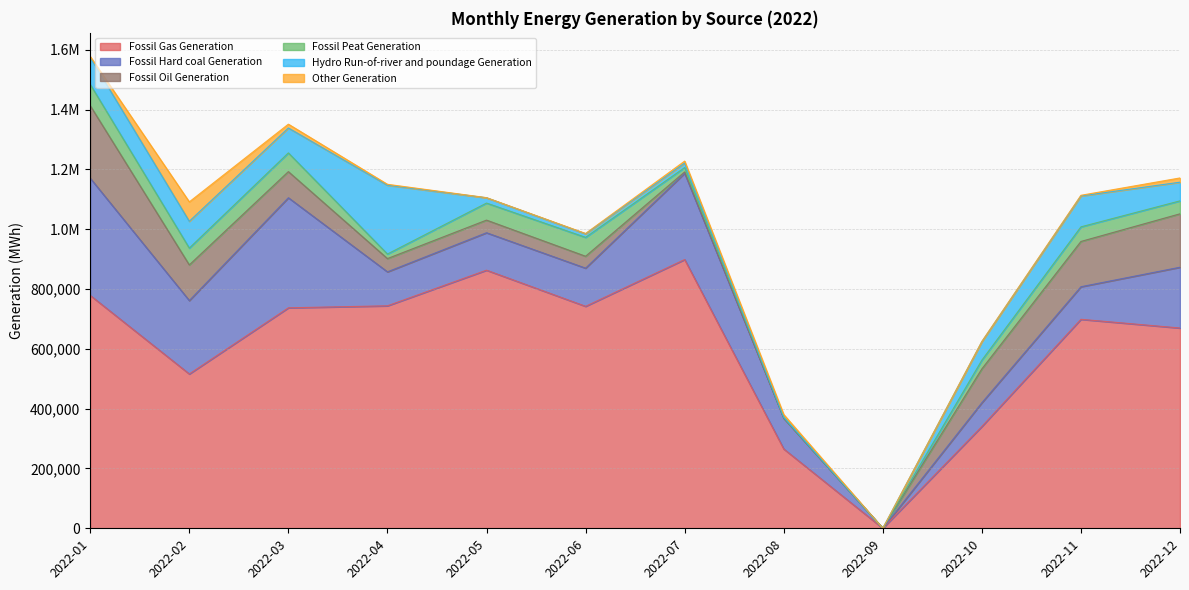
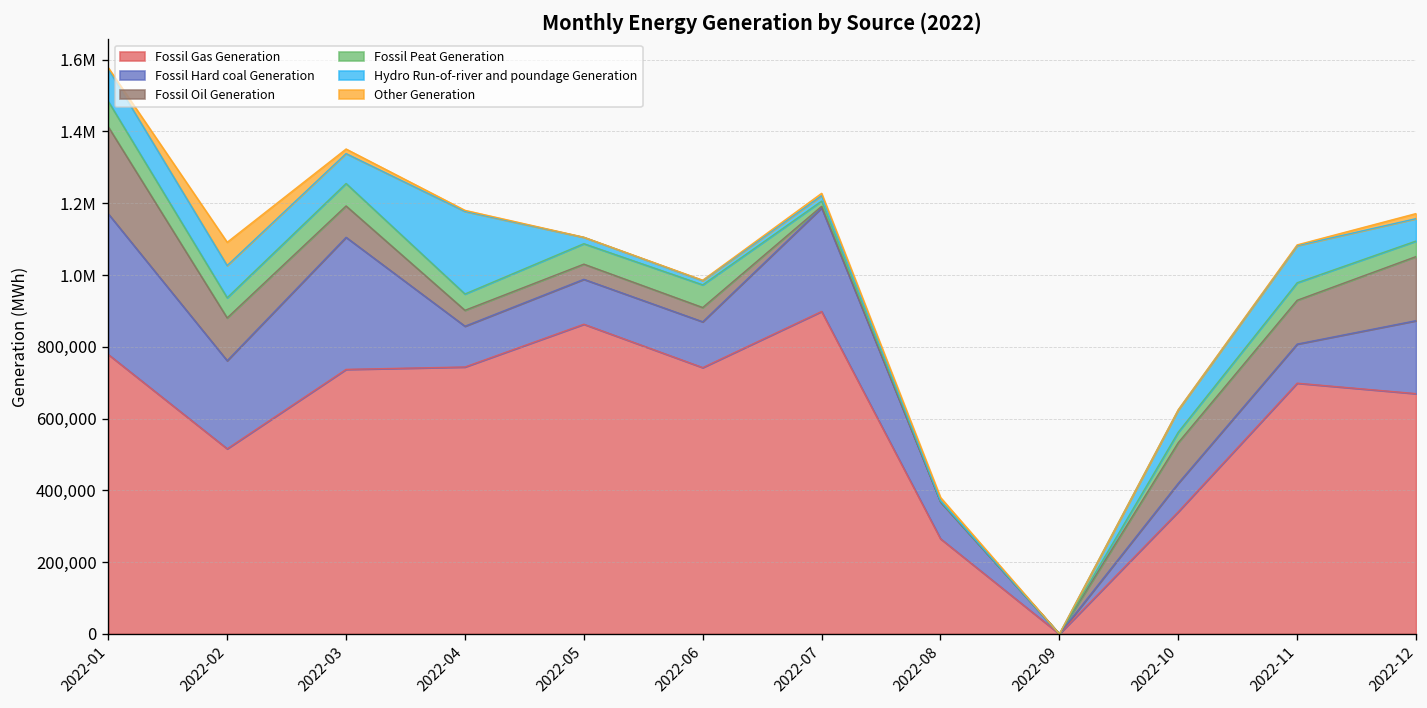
  {
    "Fossil Gas Generation": {
      "2022-01": "780,000",
      "2022-02": "520,000",
      "2022-03": "740,000",
      "2022-04": "740,000",
      "2022-05": "860,000",
      "2022-06": "740,000",
      "2022-07": "900,000",
      "2022-08": "270,000",
      "2022-10": "340,000",
      "2022-11": "700,000",
      "2022-12": "670,000"
    },
    "Fossil Hard coal Generation": {
      "2022-01": "390,000",
      "2022-02": "250,000",
      "2022-03": "370,000",
      "2022-04": "110,000",
      "2022-05": "130,000",
      "2022-06": "130,000",
      "2022-10": "80,000",
      "2022-11": "110,000",
      "2022-12": "200,000"
    },
    "Fossil Oil Generation": {
      "2022-01": "240,000",
      "2022-02": "120,000",
      "2022-03": "90,000",
      "2022-04": "40,000",
      "2022-05": "40,000",
      "2022-06": "40,000",
      "2022-10": "110,000",
-     "2022-11": "150,000",
+     "2022-11": "120,000",
      "2022-12": "180,000"
    },
    "Fossil Peat Generation": {
      "2022-01": "70,000",
      "2022-02": "60,000",
      "2022-03": "60,000",
-     "2022-04": "20,000",
+     "2022-04": "50,000",
      "2022-05": "60,000",
      "2022-06": "60,000",
      "2022-07": "10,000",
      "2022-10": "30,000",
      "2022-11": "50,000",
      "2022-12": "40,000"
    },
    "Hydro Run-of-river and poundage Generation": {
      "2022-02": "90,000",
      "2022-03": "80,000",
      "2022-12": "60,000"
    },
    "Other Generation": {
      "2022-02": "60,000",
      "2022-03": "10,000",
      "2022-12": "10,000"
    }
  }
